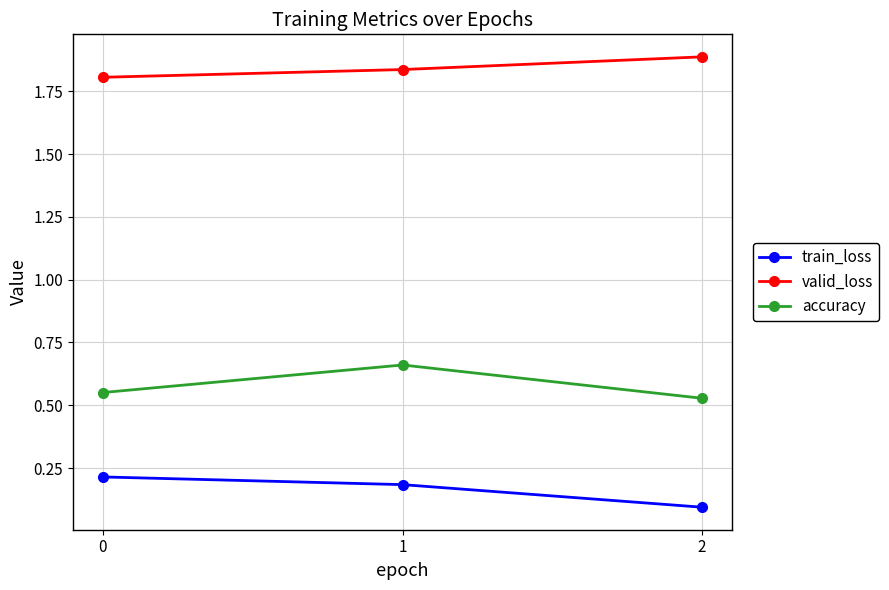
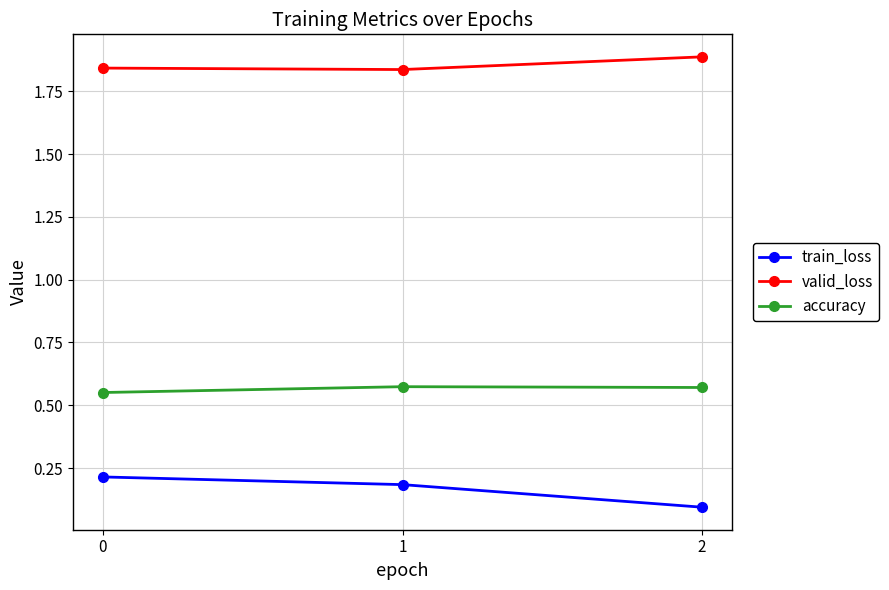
  {
    "train_loss": {
      "0": 0.21,
      "1": 0.18,
      "2": 0.09
    },
    "valid_loss": {
-     "0": 1.81,
+     "0": 1.84,
      "1": 1.84,
      "2": 1.89
    },
    "accuracy": {
      "0": 0.55,
-     "1": 0.66,
-     "2": 0.53
+     "1": 0.57,
+     "2": 0.57
    }
  }
